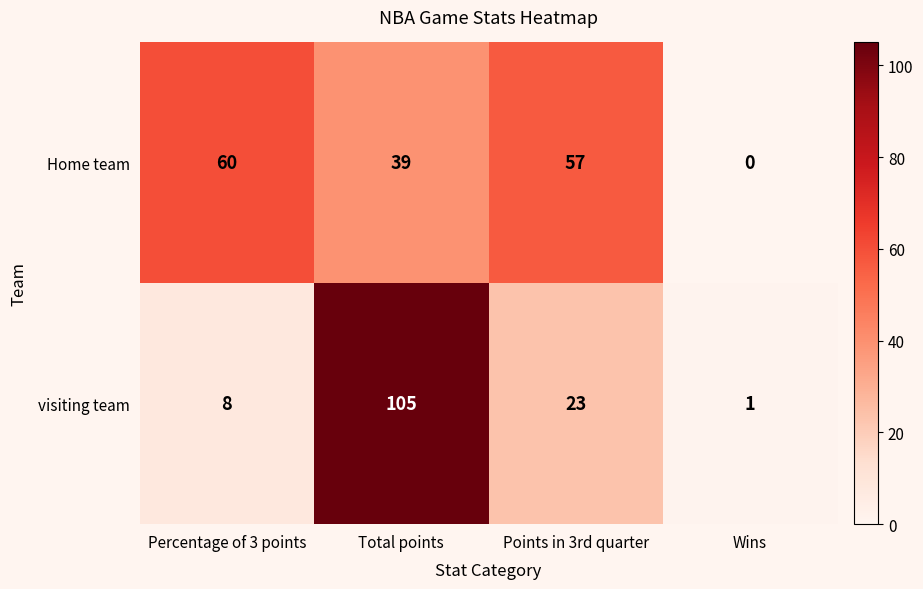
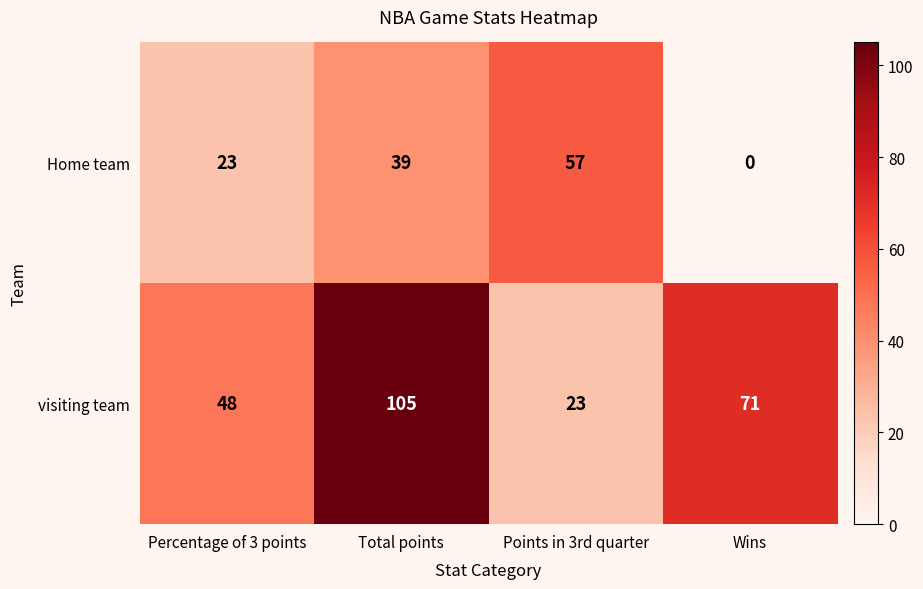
  {
    "Home team": {
-     "Percentage of 3 points": 60,
+     "Percentage of 3 points": 23,
      "Total points": 39,
      "Points in 3rd quarter": 57,
      "Wins": 0
    },
    "visiting team": {
-     "Percentage of 3 points": 8,
+     "Percentage of 3 points": 48,
      "Total points": 105,
      "Points in 3rd quarter": 23,
-     "Wins": 1
+     "Wins": 71
    }
  }
